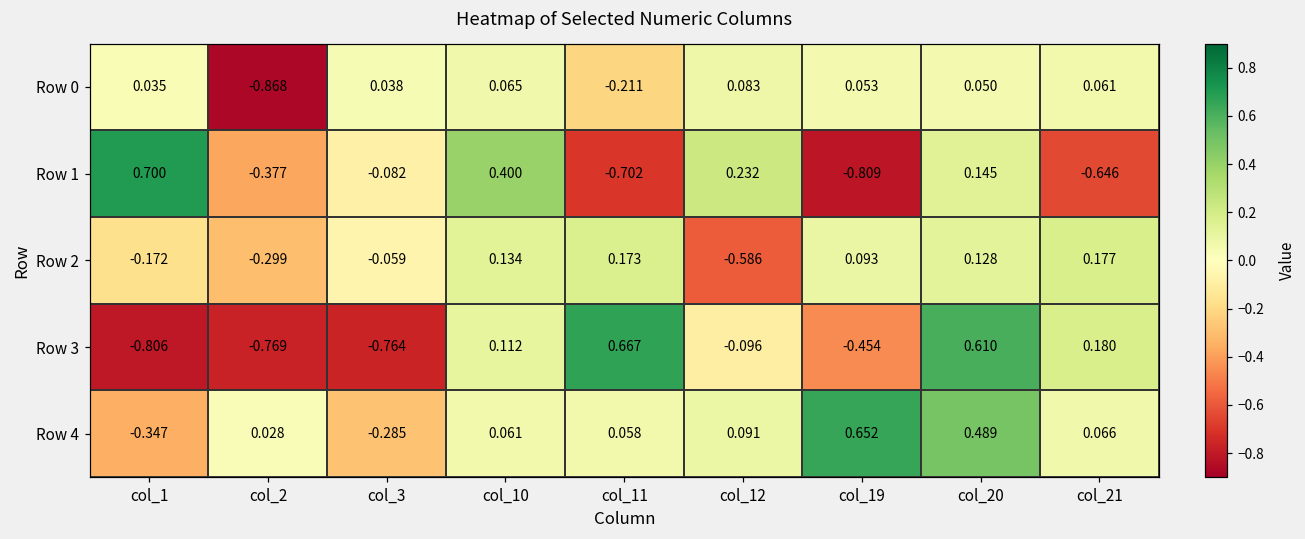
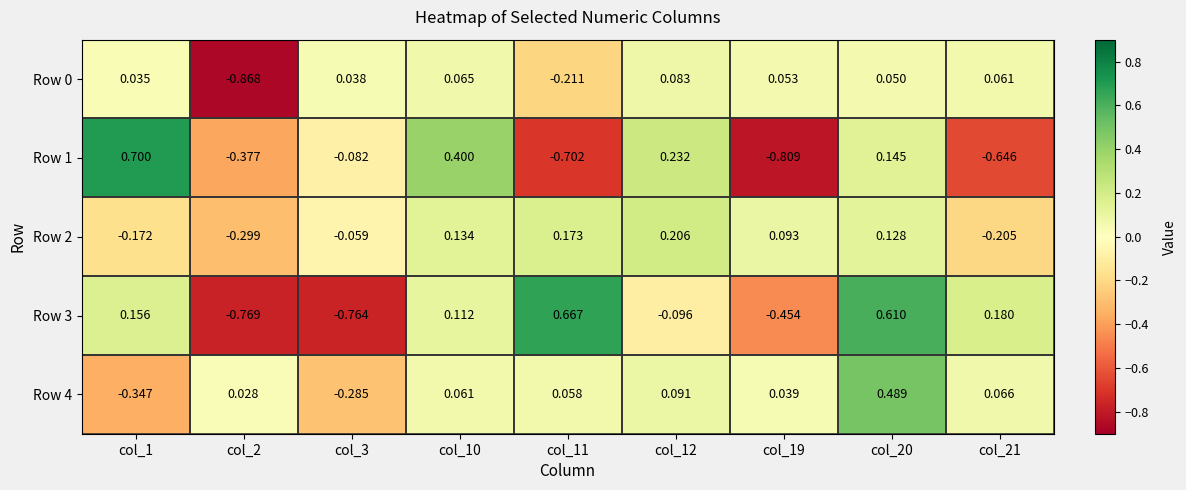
  {
    "Row 0": {
      "col_1": 0.035,
      "col_2": -0.868,
      "col_3": 0.038,
      "col_10": 0.065,
      "col_11": -0.211,
      "col_12": 0.083,
      "col_19": 0.053,
      "col_20": 0.050,
      "col_21": 0.061
    },
    "Row 1": {
      "col_1": 0.700,
      "col_2": -0.377,
      "col_3": -0.082,
      "col_10": 0.400,
      "col_11": -0.702,
      "col_12": 0.232,
      "col_19": -0.809,
      "col_20": 0.145,
      "col_21": -0.646
    },
    "Row 2": {
      "col_1": -0.172,
      "col_2": -0.299,
      "col_3": -0.059,
      "col_10": 0.134,
      "col_11": 0.173,
-     "col_12": -0.586,
+     "col_12": 0.206,
      "col_19": 0.093,
      "col_20": 0.128,
-     "col_21": 0.177
+     "col_21": -0.205
    },
    "Row 3": {
-     "col_1": -0.806,
+     "col_1": 0.156,
      "col_2": -0.769,
      "col_3": -0.764,
      "col_10": 0.112,
      "col_11": 0.667,
      "col_12": -0.096,
      "col_19": -0.454,
      "col_20": 0.610,
      "col_21": 0.180
    },
    "Row 4": {
      "col_1": -0.347,
      "col_2": 0.028,
      "col_3": -0.285,
      "col_10": 0.061,
      "col_11": 0.058,
      "col_12": 0.091,
-     "col_19": 0.652,
+     "col_19": 0.039,
      "col_20": 0.489,
      "col_21": 0.066
    }
  }
